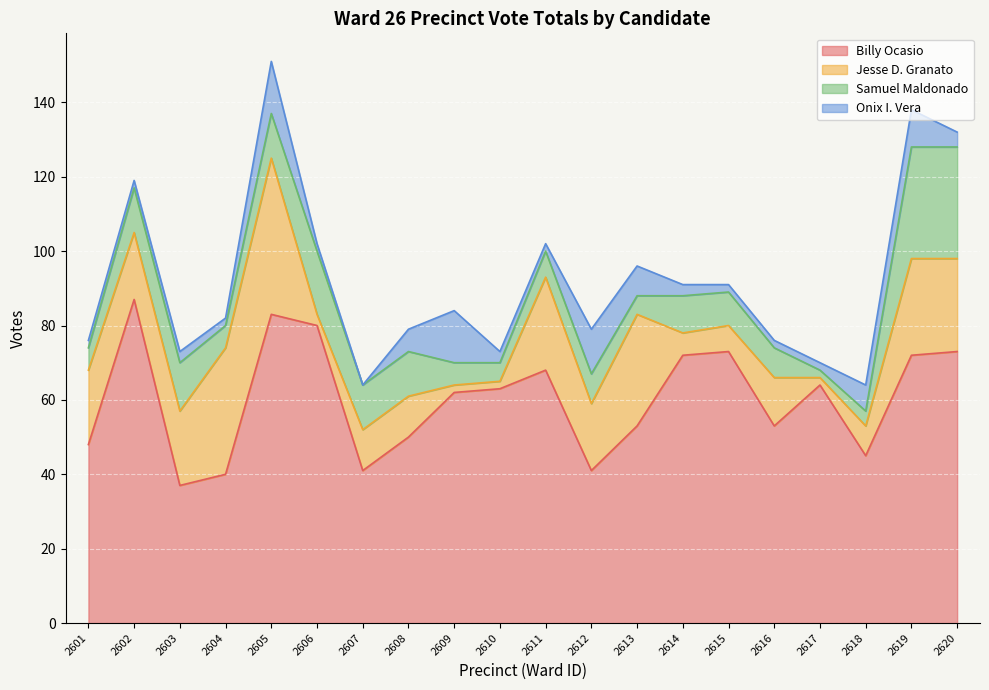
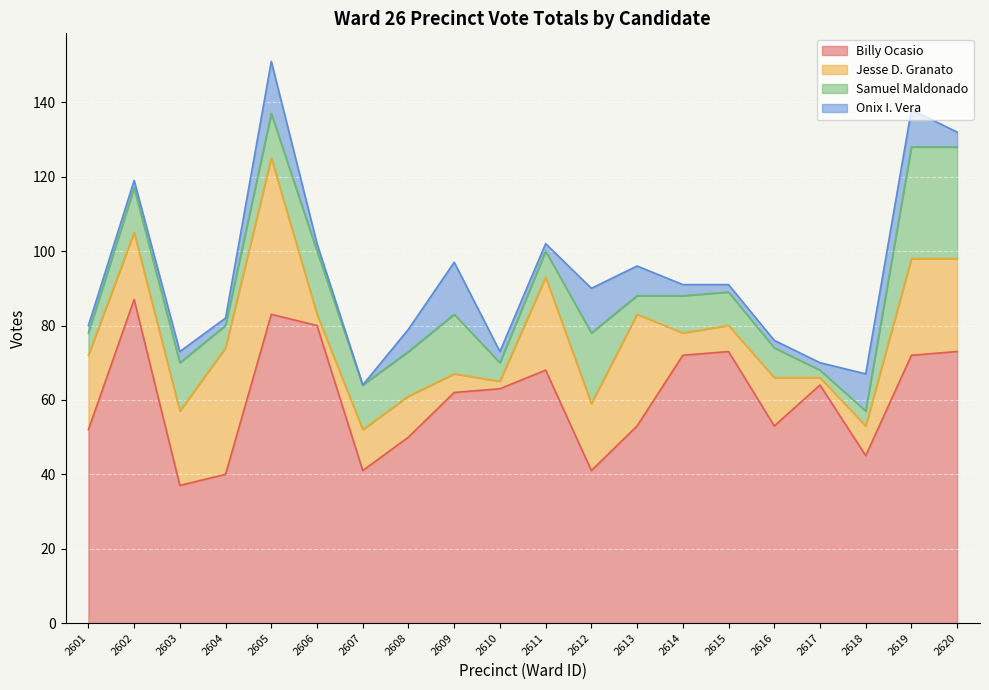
  {
    "Billy Ocasio": {
-     "2601": 48,
+     "2601": 52,
      "2602": 87,
      "2603": 37,
      "2604": 40,
      "2605": 83,
      "2606": 80,
      "2607": 41,
      "2608": 50,
      "2609": 62,
      "2610": 63,
      "2611": 68,
      "2612": 41,
      "2613": 53,
      "2614": 72,
      "2615": 73,
      "2616": 53,
      "2617": 64,
      "2618": 45,
      "2619": 72,
      "2620": 73
    },
    "Jesse D. Granato": {
      "2601": 20,
      "2602": 18,
      "2603": 20,
      "2604": 34,
      "2605": 42,
      "2606": 3,
      "2607": 11,
      "2608": 11,
-     "2609": 2,
+     "2609": 5,
      "2610": 2,
      "2611": 25,
      "2612": 18,
      "2613": 30,
      "2614": 6,
      "2615": 7,
      "2616": 13,
      "2617": 2,
      "2618": 8,
      "2619": 26,
      "2620": 25
    },
    "Samuel Maldonado": {
      "2601": 6,
      "2602": 12,
      "2603": 13,
      "2604": 6,
      "2605": 12,
      "2606": 17,
      "2608": 12,
-     "2609": 6,
+     "2609": 16,
      "2610": 5,
      "2611": 7,
-     "2612": 8,
+     "2612": 19,
      "2613": 5,
      "2614": 10,
      "2615": 9,
      "2616": 8,
      "2617": 2,
      "2618": 4,
      "2619": 30,
      "2620": 30
    },
    "Onix I. Vera": {
      "2601": 2,
      "2602": 2,
      "2603": 3,
      "2604": 2,
      "2605": 14,
      "2606": 2,
      "2608": 6,
      "2609": 14,
      "2610": 3,
      "2611": 2,
      "2612": 12,
      "2613": 8,
      "2614": 3,
      "2615": 2,
      "2616": 2,
      "2617": 2,
-     "2618": 7,
+     "2618": 10,
      "2620": 4
    }
  }
